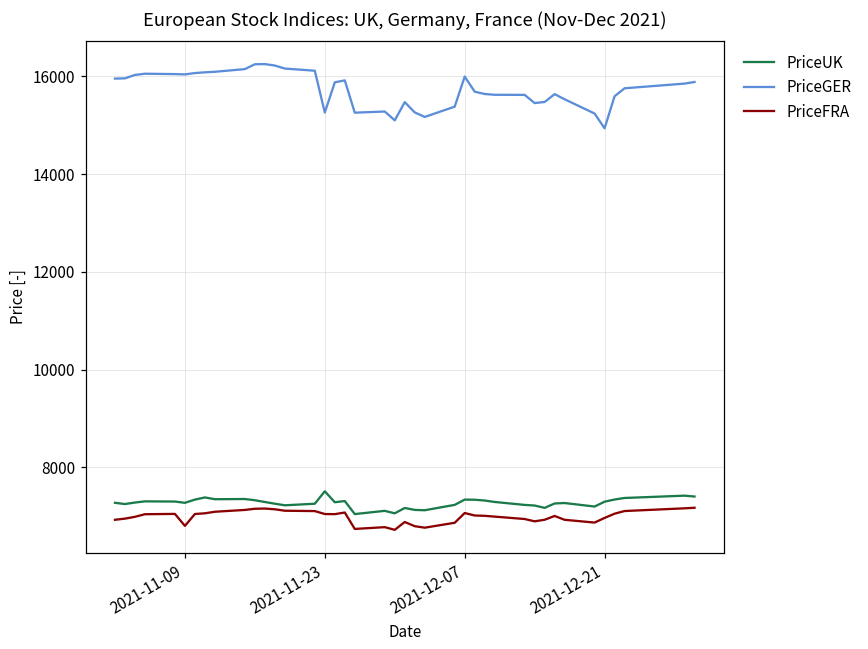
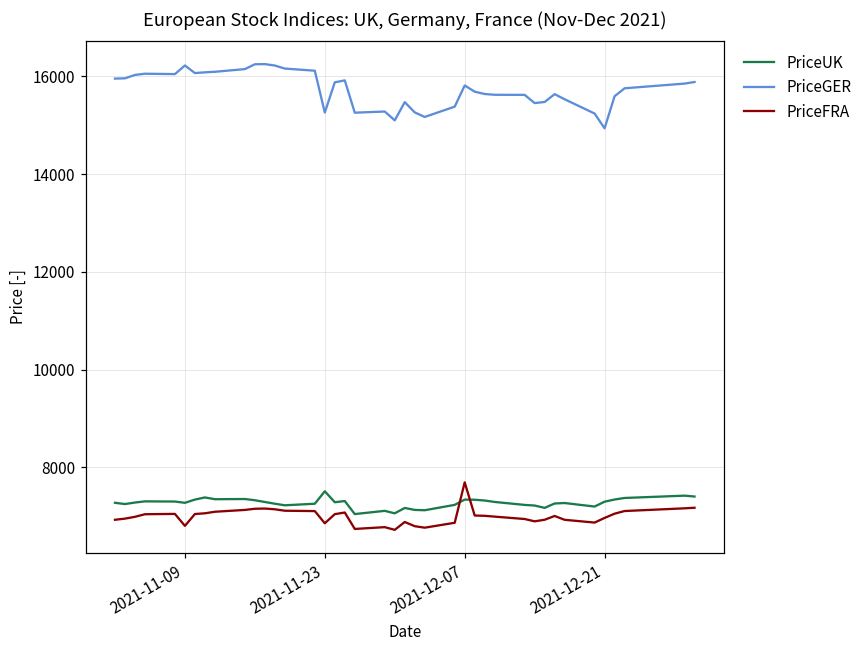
  {
    "PriceUK": {
      "2021-11-09": 7300,
      "2021-11-23": 7500,
      "2021-12-07": 7300,
      "2021-12-21": 7300
    },
    "PriceGER": {
-     "2021-11-09": 16000,
+     "2021-11-09": 16200,
      "2021-11-23": 15300,
-     "2021-12-07": 16000,
+     "2021-12-07": 15800,
      "2021-12-21": 14900
    },
    "PriceFRA": {
      "2021-11-09": 6800,
-     "2021-11-23": 7000,
-     "2021-12-07": 7100,
+     "2021-11-23": 6900,
+     "2021-12-07": 7700,
      "2021-12-21": 7000
    }
  }
